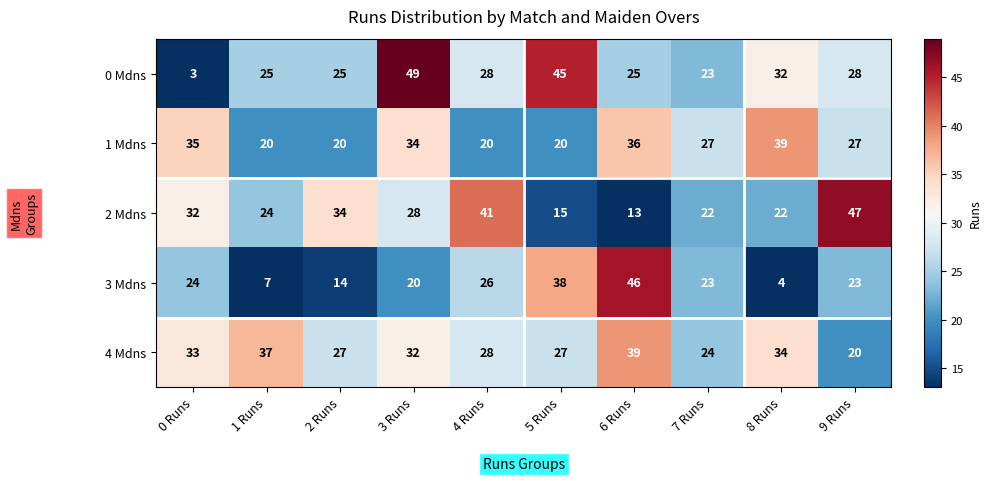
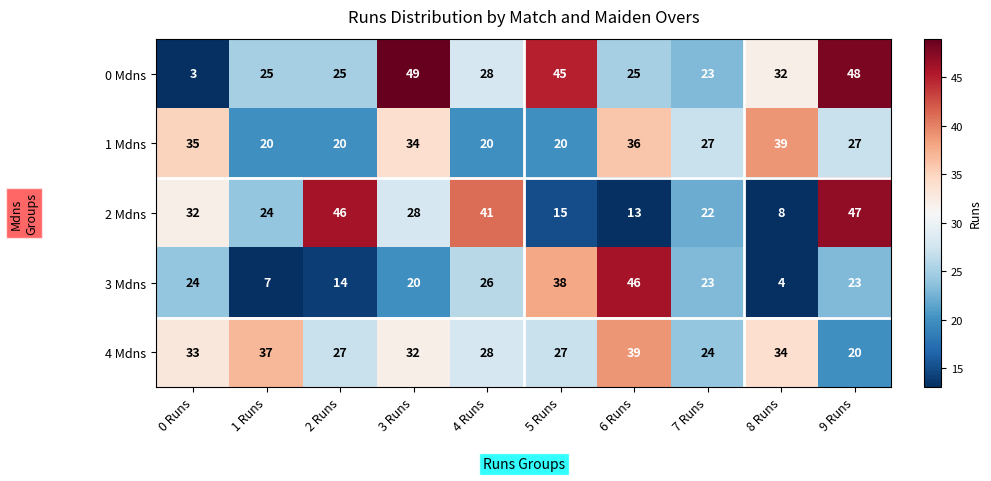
  {
    "0 Mdns": {
      "0 Runs": 3,
      "1 Runs": 25,
      "2 Runs": 25,
      "3 Runs": 49,
      "4 Runs": 28,
      "5 Runs": 45,
      "6 Runs": 25,
      "7 Runs": 23,
      "8 Runs": 32,
-     "9 Runs": 28
+     "9 Runs": 48
    },
    "1 Mdns": {
      "0 Runs": 35,
      "1 Runs": 20,
      "2 Runs": 20,
      "3 Runs": 34,
      "4 Runs": 20,
      "5 Runs": 20,
      "6 Runs": 36,
      "7 Runs": 27,
      "8 Runs": 39,
      "9 Runs": 27
    },
    "2 Mdns": {
      "0 Runs": 32,
      "1 Runs": 24,
-     "2 Runs": 34,
+     "2 Runs": 46,
      "3 Runs": 28,
      "4 Runs": 41,
      "5 Runs": 15,
      "6 Runs": 13,
      "7 Runs": 22,
-     "8 Runs": 22,
+     "8 Runs": 8,
      "9 Runs": 47
    },
    "3 Mdns": {
      "0 Runs": 24,
      "1 Runs": 7,
      "2 Runs": 14,
      "3 Runs": 20,
      "4 Runs": 26,
      "5 Runs": 38,
      "6 Runs": 46,
      "7 Runs": 23,
      "8 Runs": 4,
      "9 Runs": 23
    },
    "4 Mdns": {
      "0 Runs": 33,
      "1 Runs": 37,
      "2 Runs": 27,
      "3 Runs": 32,
      "4 Runs": 28,
      "5 Runs": 27,
      "6 Runs": 39,
      "7 Runs": 24,
      "8 Runs": 34,
      "9 Runs": 20
    }
  }
